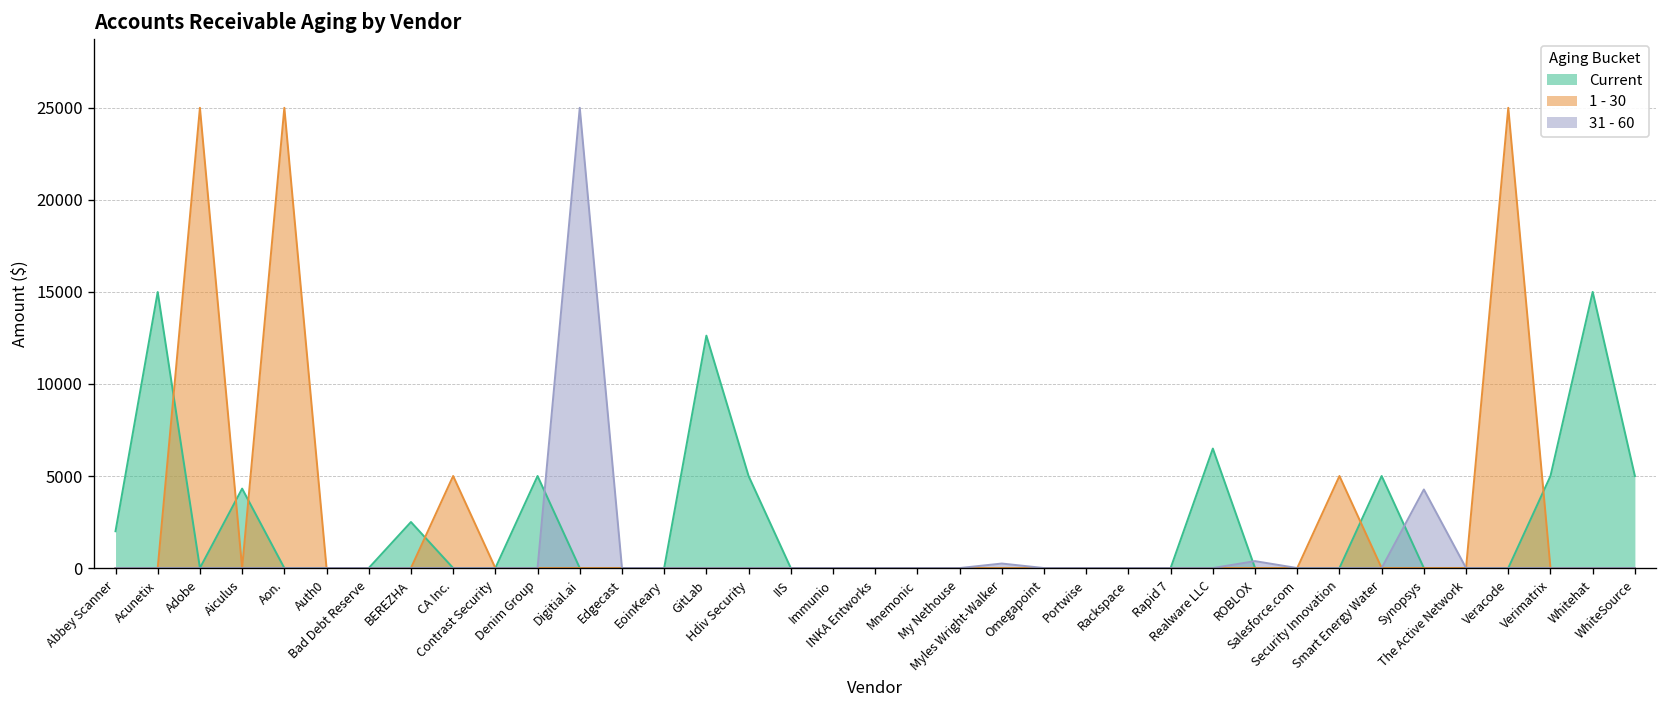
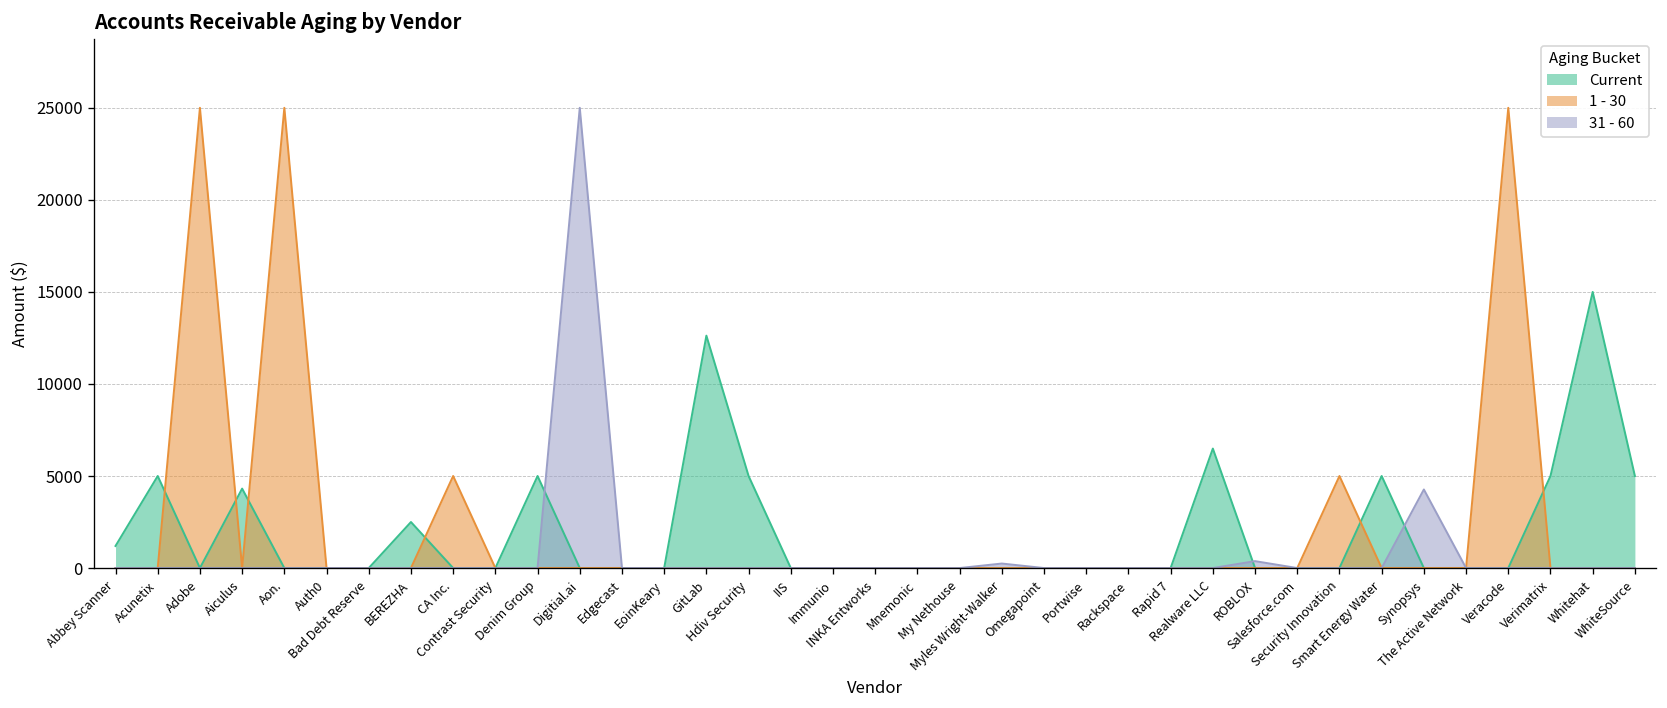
  {
    "Current": {
-     "Abbey Scanner": 2000,
-     "Acunetix": 15000,
+     "Abbey Scanner": 1200,
+     "Acunetix": 5000,
      "Aiculus": 4300,
      "BEREZHA": 2500,
      "Denim Group": 5000,
      "GitLab": 12600,
      "Hdiv Security": 5000,
      "Realware LLC": 6500,
      "Smart Energy Water": 5000,
      "Verimatrix": 5000,
      "Whitehat": 15000,
      "WhiteSource": 5000
    },
    "1 - 30": {
      "Adobe": 25000,
      "Aon.": 25000,
      "CA Inc.": 5000,
      "Security Innovation": 5000,
      "Veracode": 25000
    },
    "31 - 60": {
      "Digitial.ai": 25000,
      "Myles Wright-Walker": 200,
      "ROBLOX": 400,
      "Synopsys": 4300
    }
  }
